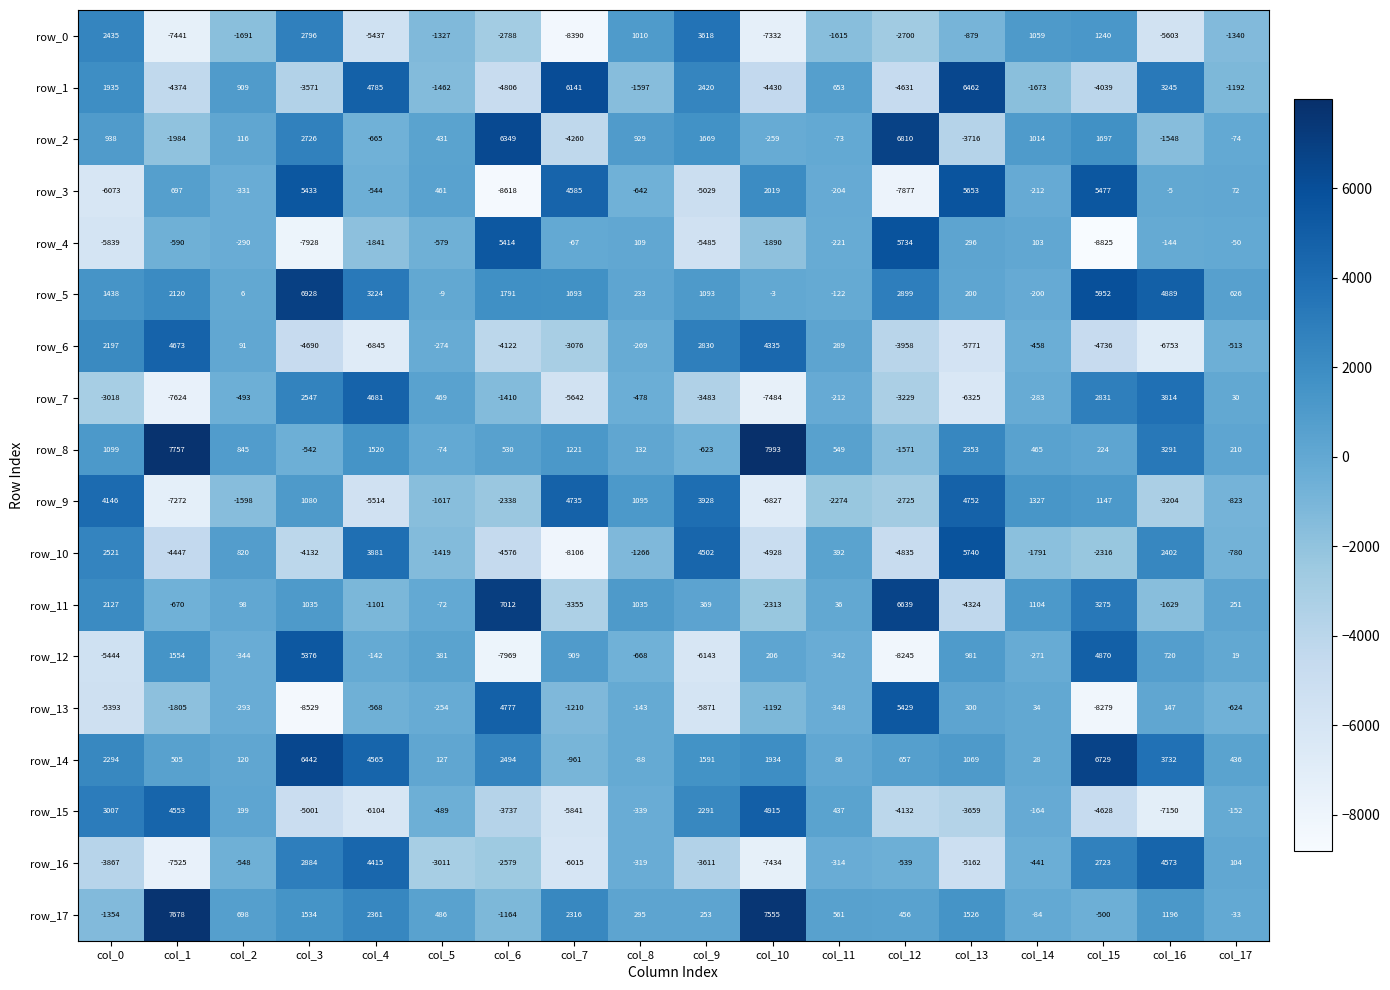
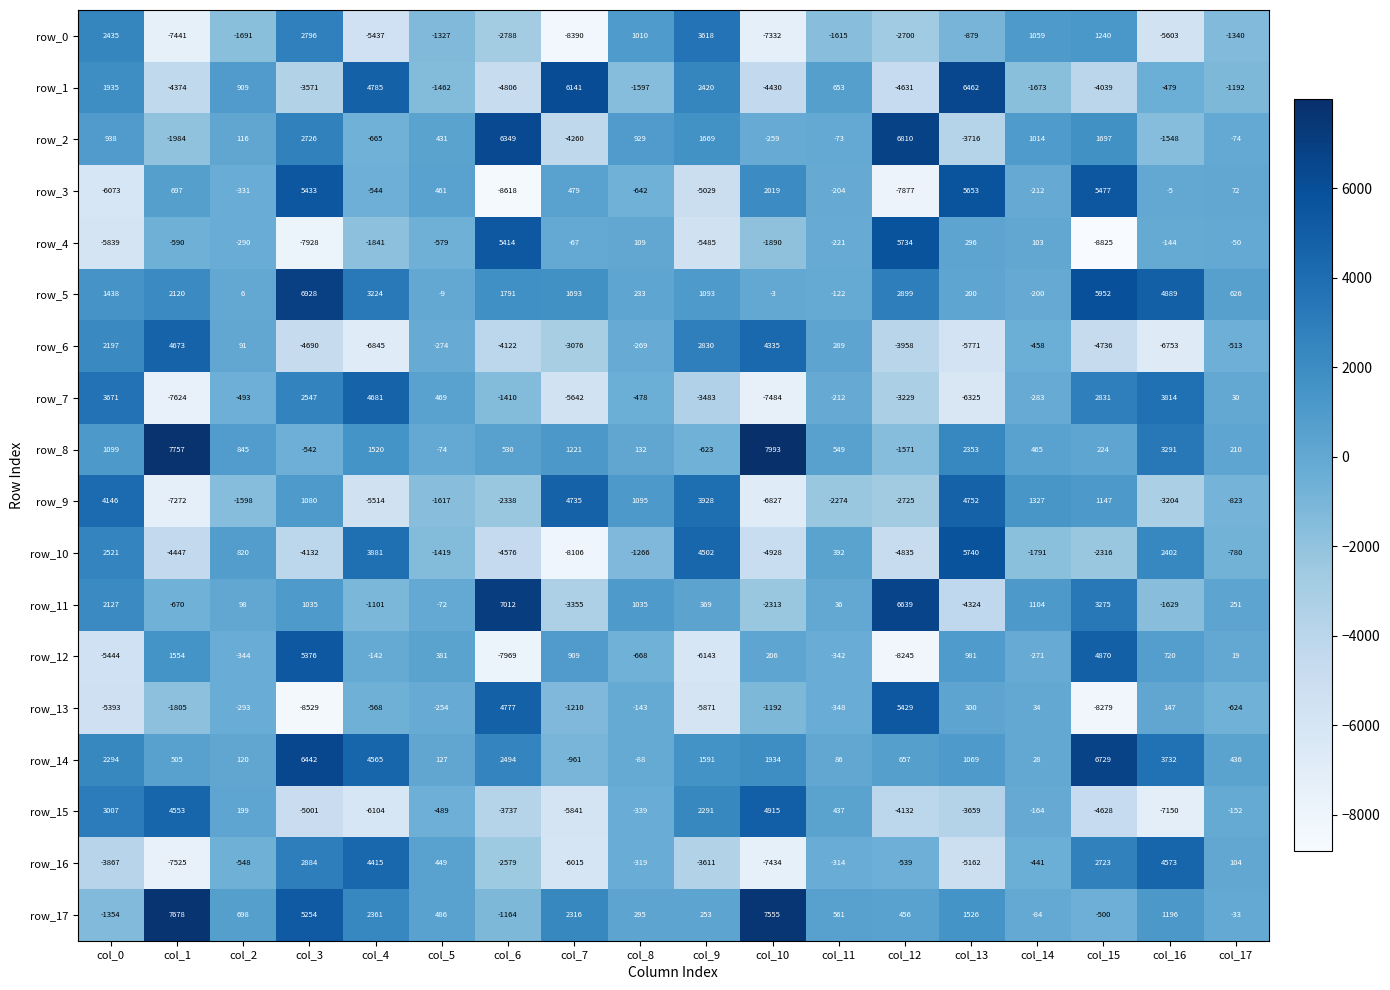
  {
    "row_1": {
      "col_0": 1935,
      "col_1": -4374,
      "col_2": 909,
      "col_3": -3571,
      "col_4": 4785,
      "col_5": -1462,
      "col_6": -4806,
      "col_7": 6141,
      "col_8": -1597,
      "col_9": 2420,
      "col_10": -4430,
      "col_11": 653,
      "col_12": -4631,
      "col_13": 6462,
      "col_14": -1673,
      "col_15": -4039,
-     "col_16": 3245,
+     "col_16": -479,
      "col_17": -1192
    },
    "row_3": {
      "col_0": -6073,
      "col_1": 697,
      "col_2": -331,
      "col_3": 5433,
      "col_4": -544,
      "col_5": 461,
      "col_6": -8618,
-     "col_7": 4585,
+     "col_7": 479,
      "col_8": -642,
      "col_9": -5029,
      "col_10": 2019,
      "col_11": -204,
      "col_12": -7877,
      "col_13": 5653,
      "col_14": -212,
      "col_15": 5477,
      "col_16": -5,
      "col_17": 72
    },
    "row_7": {
-     "col_0": -3018,
+     "col_0": 3671,
      "col_1": -7624,
      "col_2": -493,
      "col_3": 2547,
      "col_4": 4681,
      "col_5": 469,
      "col_6": -1410,
      "col_7": -5642,
      "col_8": -478,
      "col_9": -3483,
      "col_10": -7484,
      "col_11": -212,
      "col_12": -3229,
      "col_13": -6325,
      "col_14": -283,
      "col_15": 2831,
      "col_16": 3814,
      "col_17": 30
    },
    "row_16": {
      "col_0": -3867,
      "col_1": -7525,
      "col_2": -548,
      "col_3": 2884,
      "col_4": 4415,
-     "col_5": -3011,
+     "col_5": 449,
      "col_6": -2579,
      "col_7": -6015,
      "col_8": -319,
      "col_9": -3611,
      "col_10": -7434,
      "col_11": -314,
      "col_12": -539,
      "col_13": -5162,
      "col_14": -441,
      "col_15": 2723,
      "col_16": 4573,
      "col_17": 104
    },
    "row_17": {
      "col_0": -1354,
      "col_1": 7678,
      "col_2": 698,
-     "col_3": 1534,
+     "col_3": 5254,
      "col_4": 2361,
      "col_5": 486,
      "col_6": -1164,
      "col_7": 2316,
      "col_8": 295,
      "col_9": 253,
      "col_10": 7555,
      "col_11": 561,
      "col_12": 456,
      "col_13": 1526,
      "col_14": -84,
      "col_15": -500,
      "col_16": 1196,
      "col_17": -33
    }
  }
